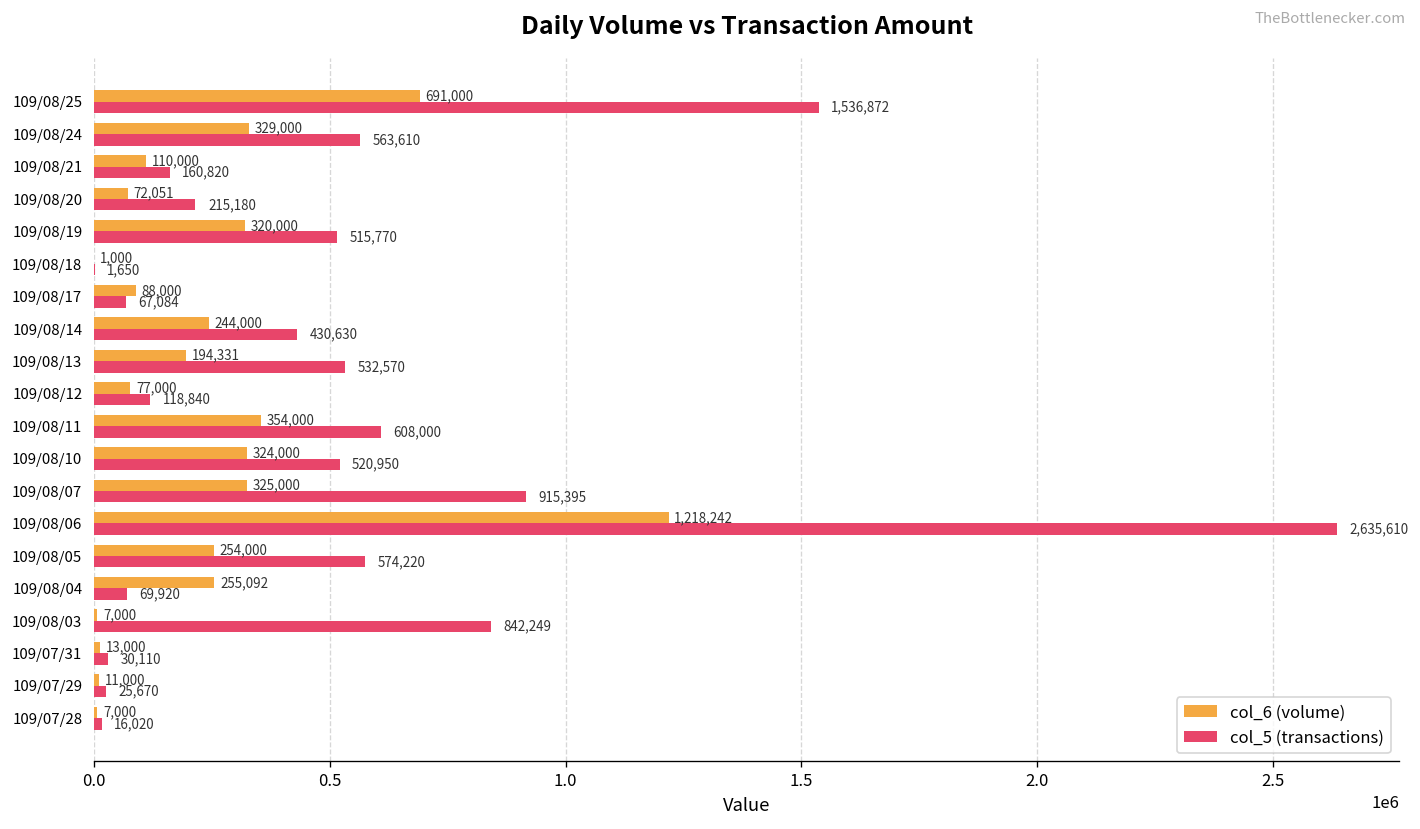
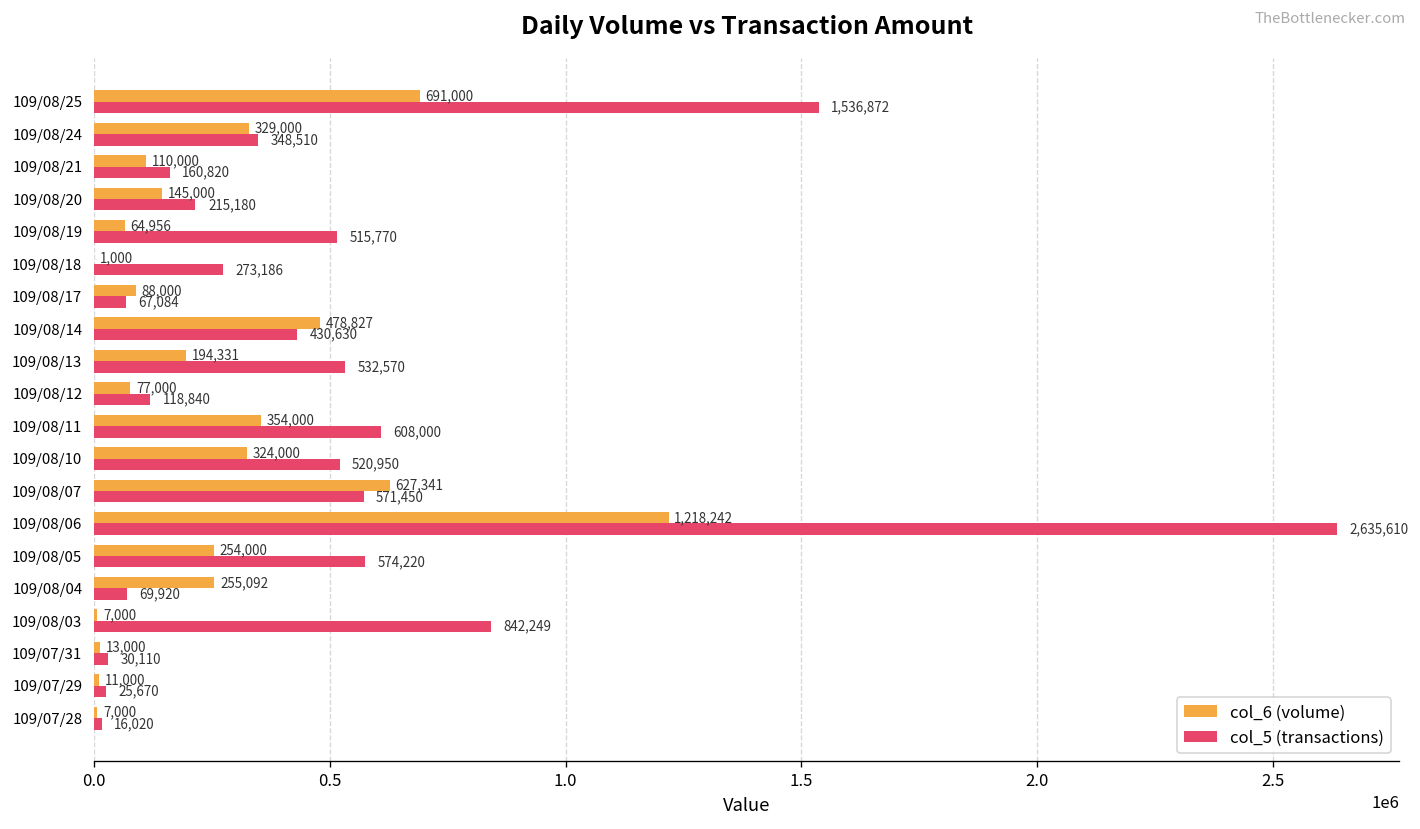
  {
    "col_6 (volume)": {
      "109/08/25": "691,000",
      "109/08/24": "329,000",
      "109/08/21": "110,000",
-     "109/08/20": "72,051",
-     "109/08/19": "320,000",
+     "109/08/20": "145,000",
+     "109/08/19": "64,956",
      "109/08/18": "1,000",
      "109/08/17": "88,000",
-     "109/08/14": "244,000",
+     "109/08/14": "478,827",
      "109/08/13": "194,331",
      "109/08/12": "77,000",
      "109/08/11": "354,000",
      "109/08/10": "324,000",
-     "109/08/07": "325,000",
+     "109/08/07": "627,341",
      "109/08/06": "1,218,242",
      "109/08/05": "254,000",
      "109/08/04": "255,092",
      "109/08/03": "7,000",
      "109/07/31": "13,000",
      "109/07/29": "11,000",
      "109/07/28": "7,000"
    },
    "col_5 (transactions)": {
      "109/08/25": "1,536,872",
-     "109/08/24": "563,610",
+     "109/08/24": "348,510",
      "109/08/21": "160,820",
      "109/08/20": "215,180",
      "109/08/19": "515,770",
-     "109/08/18": "1,650",
+     "109/08/18": "273,186",
      "109/08/17": "67,084",
      "109/08/14": "430,630",
      "109/08/13": "532,570",
      "109/08/12": "118,840",
      "109/08/11": "608,000",
      "109/08/10": "520,950",
-     "109/08/07": "915,395",
+     "109/08/07": "571,450",
      "109/08/06": "2,635,610",
      "109/08/05": "574,220",
      "109/08/04": "69,920",
      "109/08/03": "842,249",
      "109/07/31": "30,110",
      "109/07/29": "25,670",
      "109/07/28": "16,020"
    }
  }
